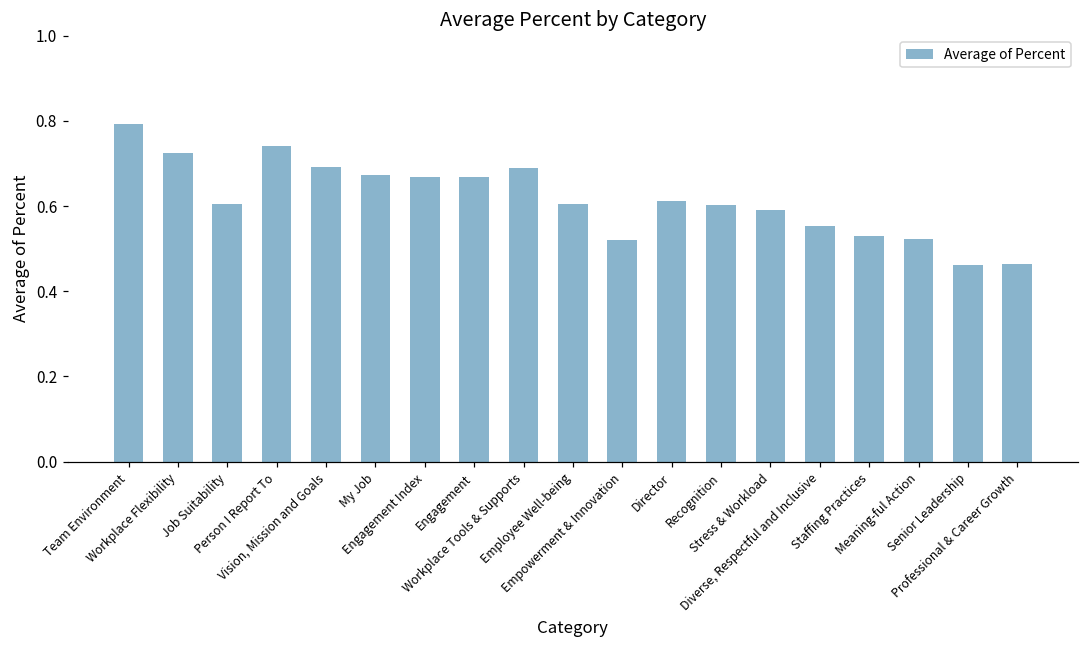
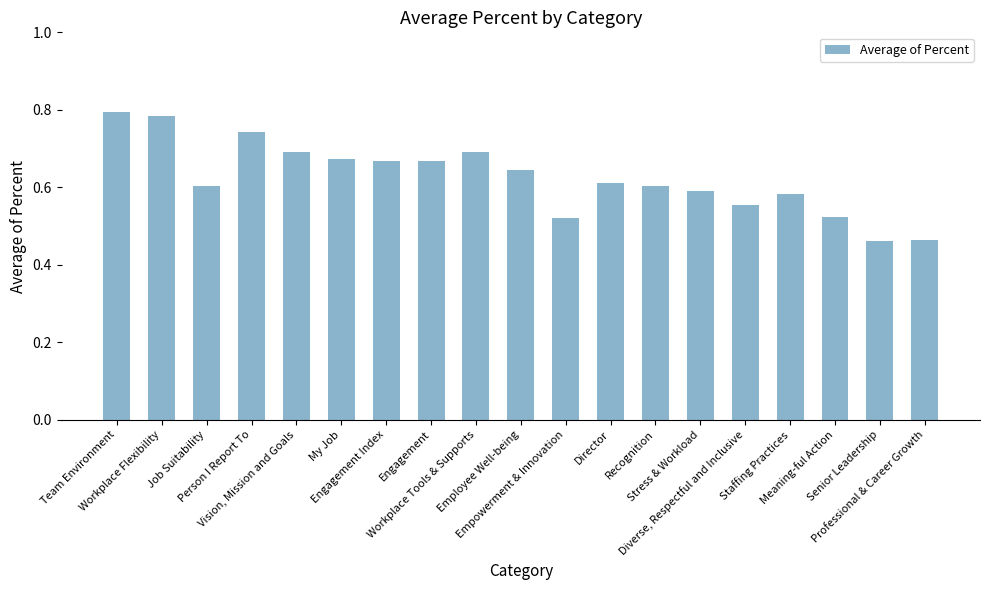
  {
    "Team Environment": 0.79,
-   "Workplace Flexibility": 0.72,
+   "Workplace Flexibility": 0.78,
    "Job Suitability": 0.60,
    "Person I Report To": 0.74,
    "Vision, Mission and Goals": 0.69,
    "My Job": 0.67,
    "Engagement Index": 0.67,
    "Engagement": 0.67,
    "Workplace Tools & Supports": 0.69,
-   "Employee Well-being": 0.60,
+   "Employee Well-being": 0.65,
    "Empowerment & Innovation": 0.52,
    "Director": 0.61,
    "Recognition": 0.60,
    "Stress & Workload": 0.59,
    "Diverse, Respectful and Inclusive": 0.55,
-   "Staffing Practices": 0.53,
+   "Staffing Practices": 0.58,
    "Meaning-ful Action": 0.52,
    "Senior Leadership": 0.46,
    "Professional & Career Growth": 0.46
  }
